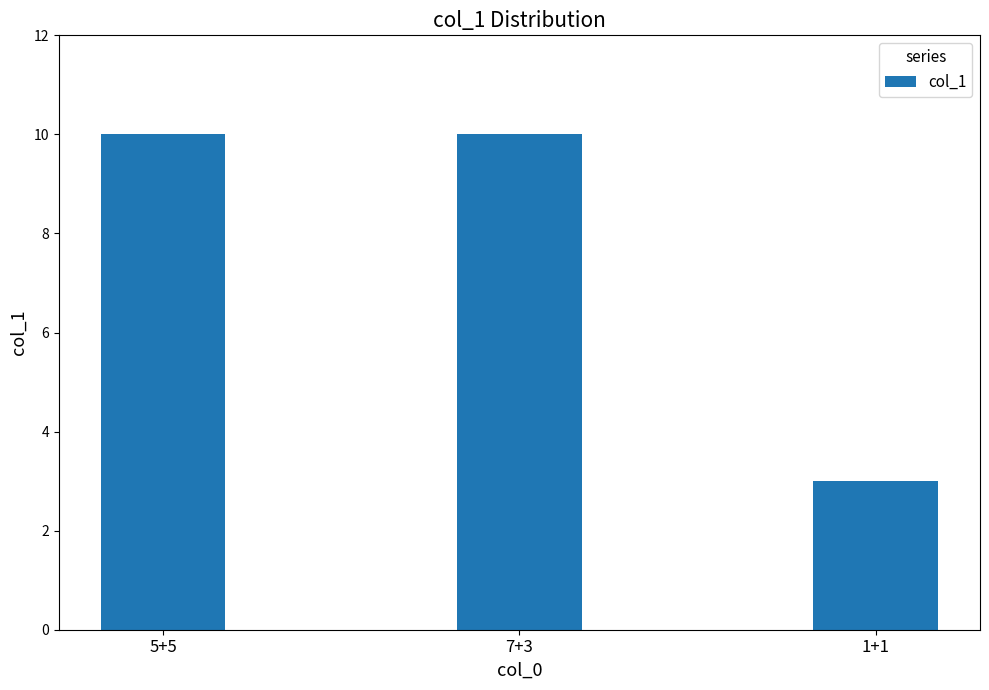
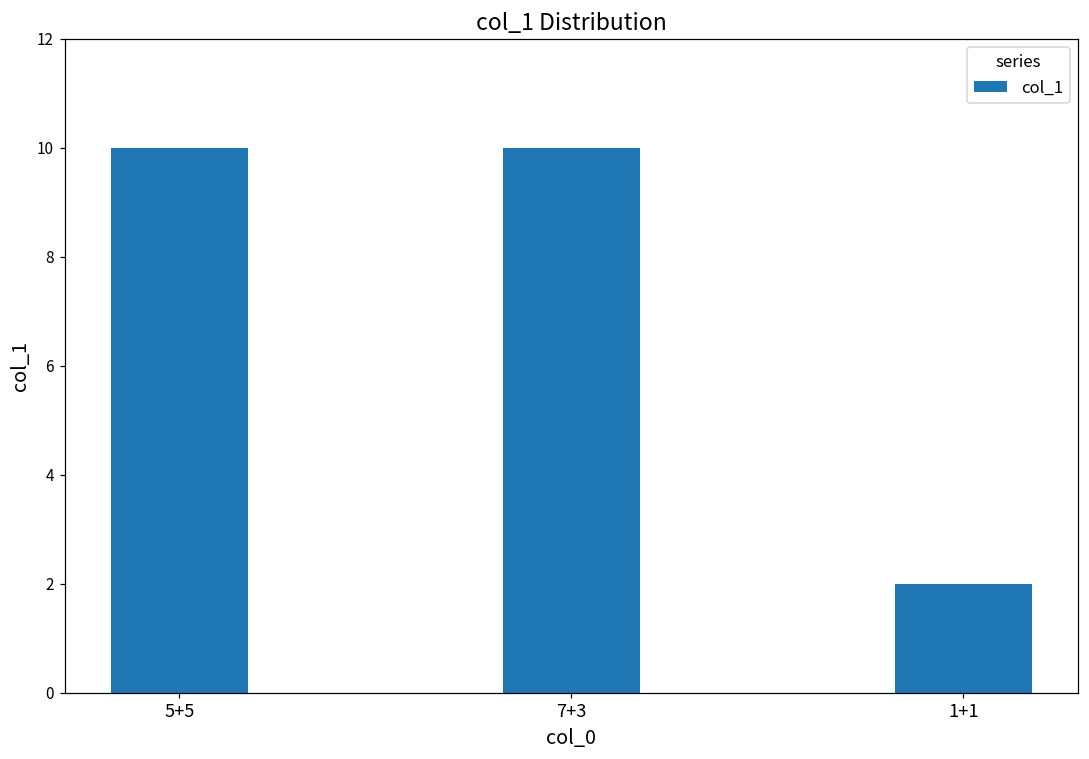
  {
    "5+5": 10,
    "7+3": 10,
-   "1+1": 3
+   "1+1": 2
  }
